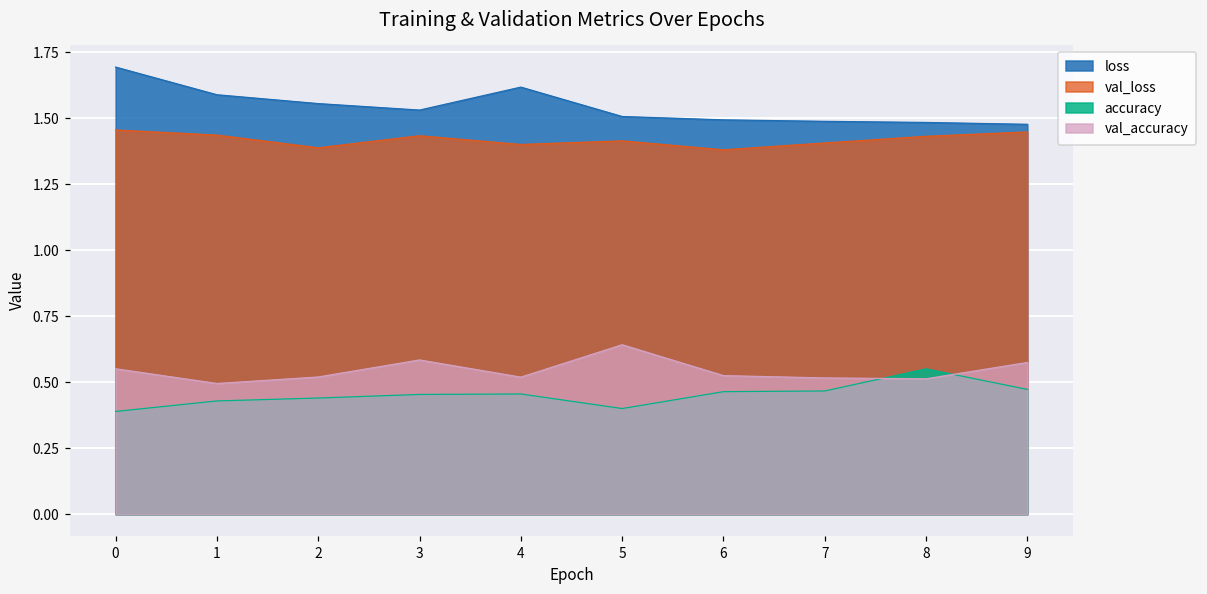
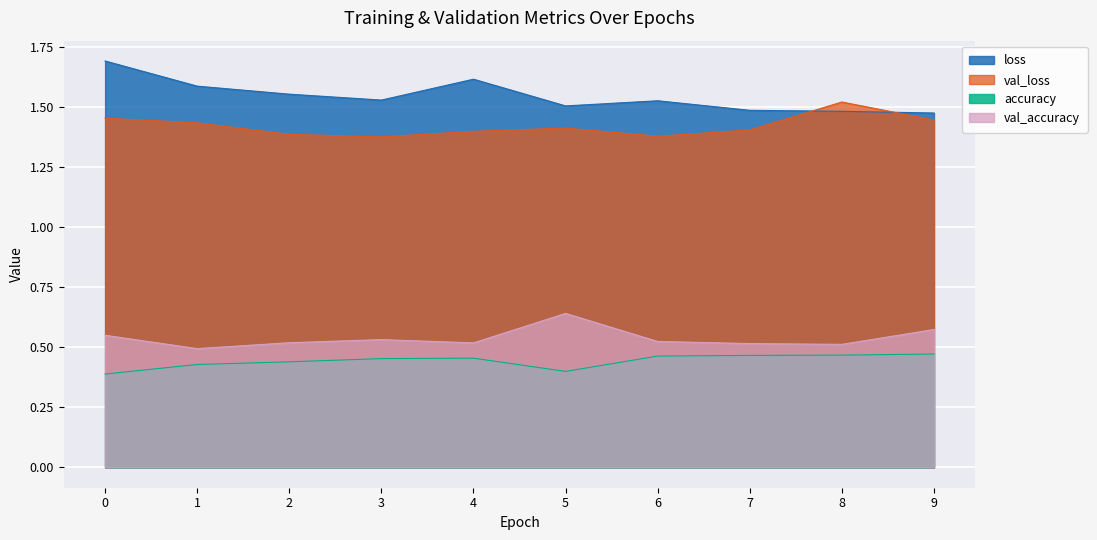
  {
    "loss": {
      "0": 1.69,
      "1": 1.59,
      "2": 1.55,
      "3": 1.53,
      "4": 1.62,
      "5": 1.51,
-     "6": 1.49,
+     "6": 1.53,
      "7": 1.49,
      "8": 1.48,
      "9": 1.48
    },
    "val_loss": {
      "0": 1.45,
      "1": 1.44,
      "2": 1.39,
-     "3": 1.43,
+     "3": 1.38,
      "4": 1.40,
      "5": 1.41,
      "6": 1.38,
      "7": 1.41,
-     "8": 1.43,
+     "8": 1.52,
      "9": 1.45
    },
    "accuracy": {
      "0": 0.39,
      "1": 0.43,
      "2": 0.44,
      "3": 0.45,
      "4": 0.46,
      "5": 0.40,
      "6": 0.46,
      "7": 0.47,
-     "8": 0.55,
+     "8": 0.47,
      "9": 0.47
    },
    "val_accuracy": {
      "0": 0.55,
      "1": 0.49,
      "2": 0.52,
-     "3": 0.58,
+     "3": 0.53,
      "4": 0.52,
      "5": 0.64,
      "6": 0.52,
      "7": 0.52,
      "8": 0.51,
      "9": 0.57
    }
  }
